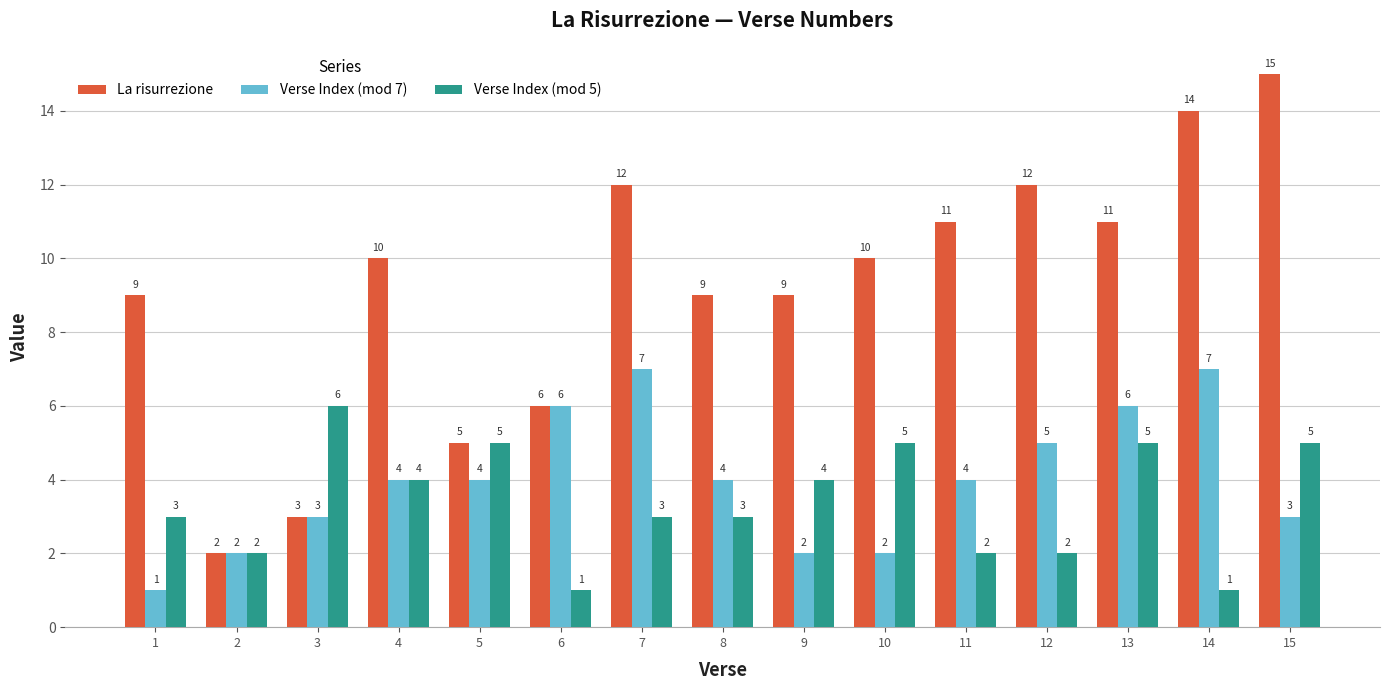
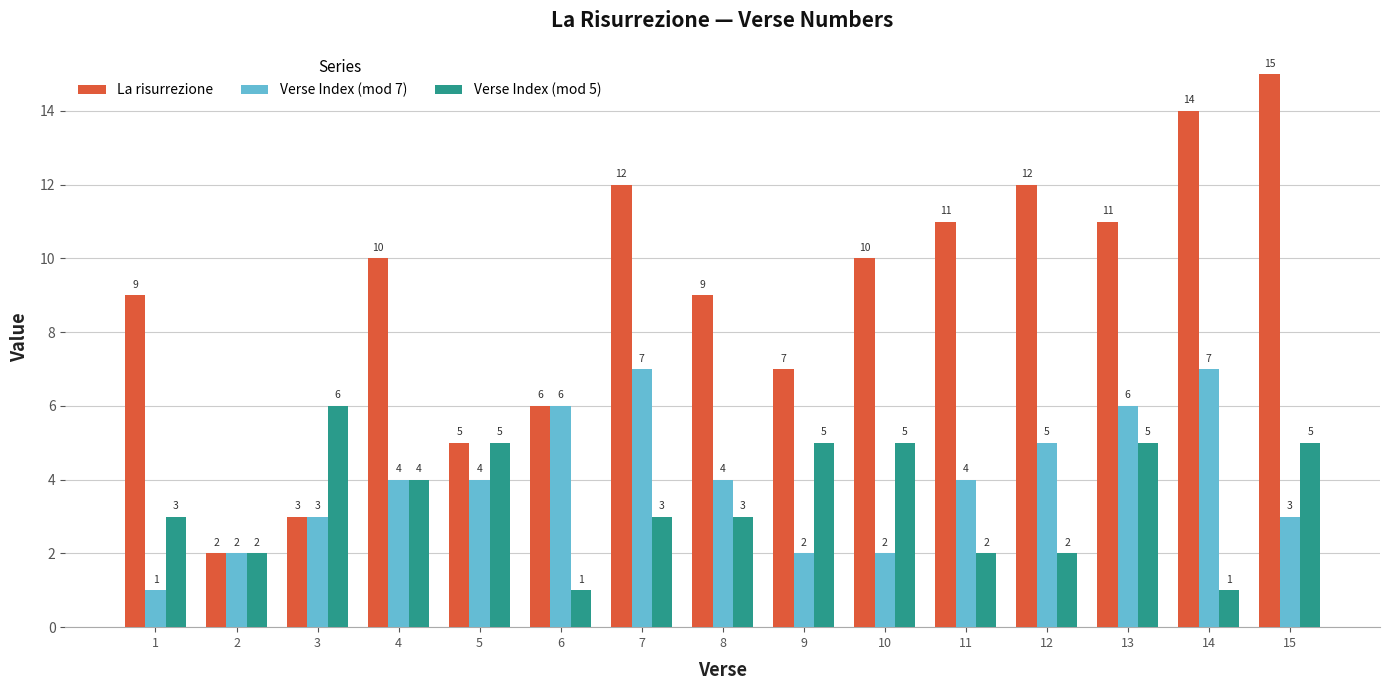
  {
    "La risurrezione": {
      "1": 9,
      "2": 2,
      "3": 3,
      "4": 10,
      "5": 5,
      "6": 6,
      "7": 12,
      "8": 9,
-     "9": 9,
+     "9": 7,
      "10": 10,
      "11": 11,
      "12": 12,
      "13": 11,
      "14": 14,
      "15": 15
    },
    "Verse Index (mod 7)": {
      "1": 1,
      "2": 2,
      "3": 3,
      "4": 4,
      "5": 4,
      "6": 6,
      "7": 7,
      "8": 4,
      "9": 2,
      "10": 2,
      "11": 4,
      "12": 5,
      "13": 6,
      "14": 7,
      "15": 3
    },
    "Verse Index (mod 5)": {
      "1": 3,
      "2": 2,
      "3": 6,
      "4": 4,
      "5": 5,
      "6": 1,
      "7": 3,
      "8": 3,
-     "9": 4,
+     "9": 5,
      "10": 5,
      "11": 2,
      "12": 2,
      "13": 5,
      "14": 1,
      "15": 5
    }
  }
